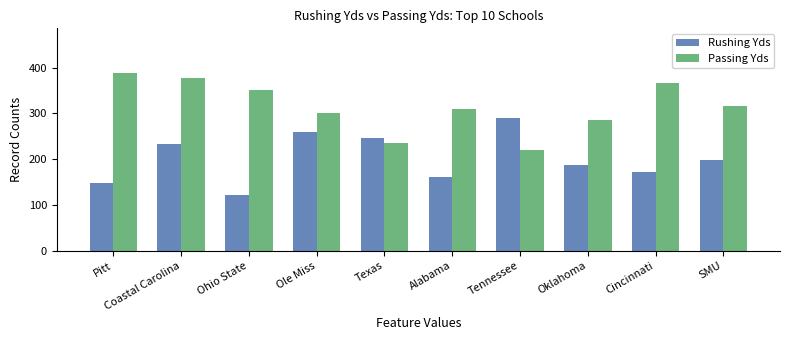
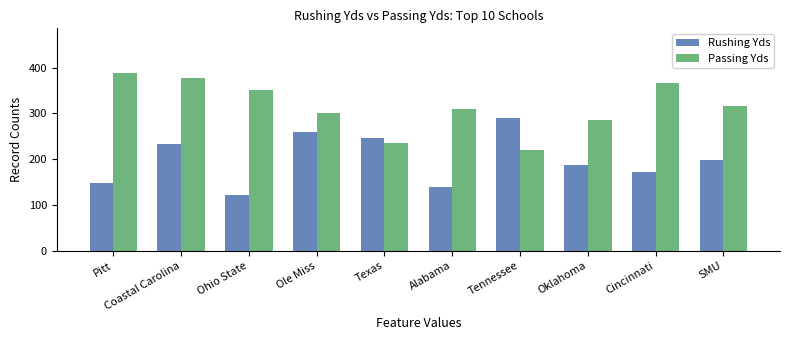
  {
    "Rushing Yds": {
      "Pitt": 150,
      "Coastal Carolina": 230,
      "Ohio State": 120,
      "Ole Miss": 260,
      "Texas": 250,
-     "Alabama": 160,
+     "Alabama": 140,
      "Tennessee": 290,
      "Oklahoma": 190,
      "Cincinnati": 170,
      "SMU": 200
    },
    "Passing Yds": {
      "Pitt": 390,
      "Coastal Carolina": 380,
      "Ohio State": 350,
      "Ole Miss": 300,
      "Texas": 230,
      "Alabama": 310,
      "Tennessee": 220,
      "Oklahoma": 290,
      "Cincinnati": 370,
      "SMU": 320
    }
  }
